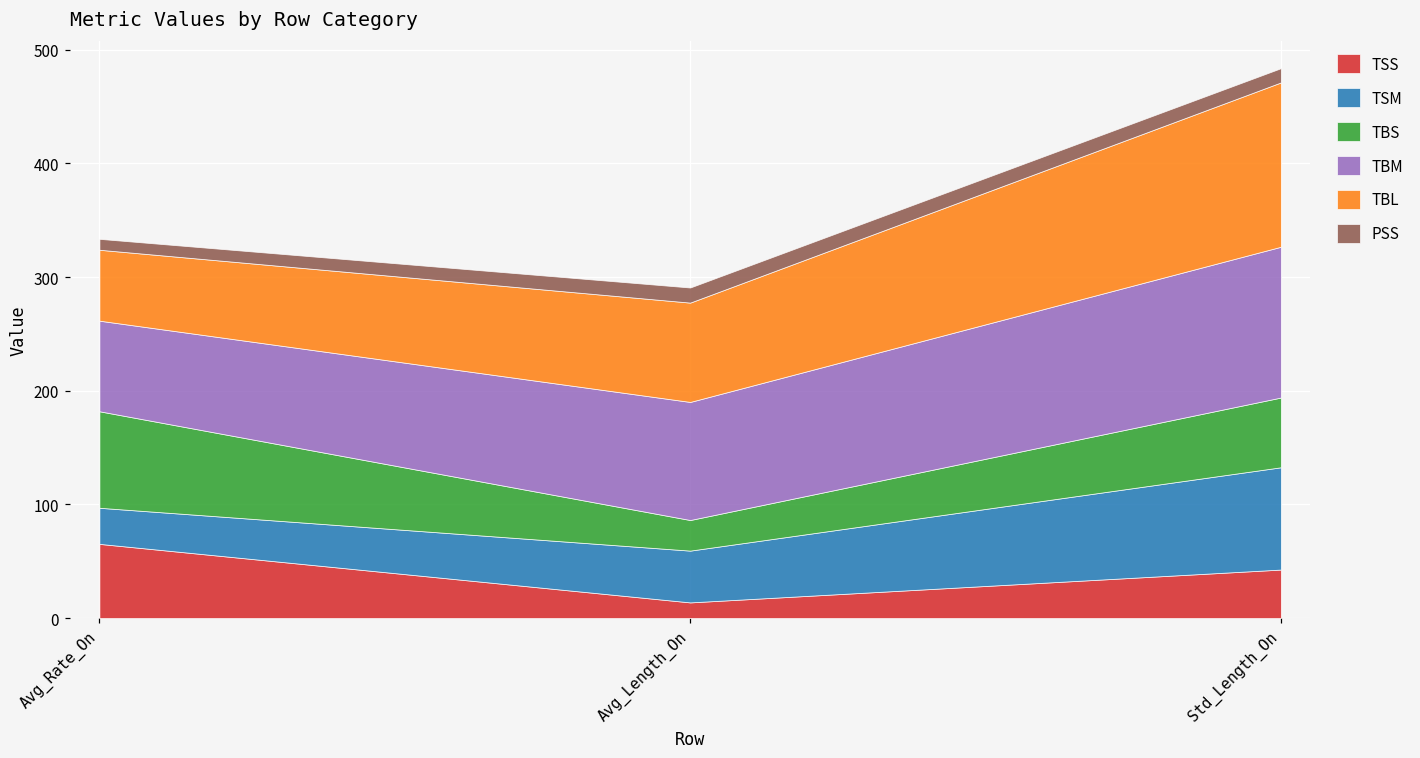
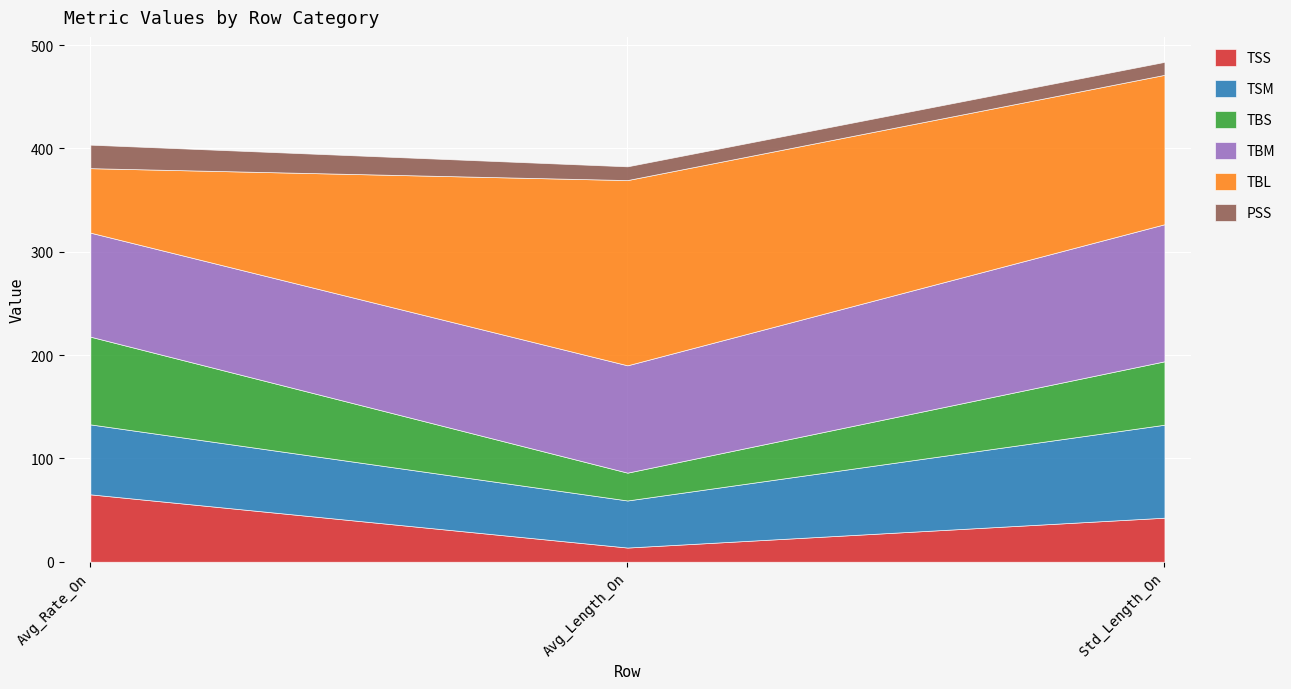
  {
    "TSS": {
      "Avg_Rate_On": 65,
      "Avg_Length_On": 14,
      "Std_Length_On": 43
    },
    "TSM": {
-     "Avg_Rate_On": 32,
+     "Avg_Rate_On": 68,
      "Avg_Length_On": 46,
      "Std_Length_On": 90
    },
    "TBS": {
      "Avg_Rate_On": 85,
      "Avg_Length_On": 27,
      "Std_Length_On": 61
    },
    "TBM": {
-     "Avg_Rate_On": 80,
+     "Avg_Rate_On": 101,
      "Avg_Length_On": 104,
      "Std_Length_On": 133
    },
    "TBL": {
      "Avg_Rate_On": 62,
-     "Avg_Length_On": 87,
+     "Avg_Length_On": 179,
      "Std_Length_On": 145
    },
    "PSS": {
-     "Avg_Rate_On": 10,
+     "Avg_Rate_On": 23,
      "Avg_Length_On": 13,
      "Std_Length_On": 13
    }
  }
